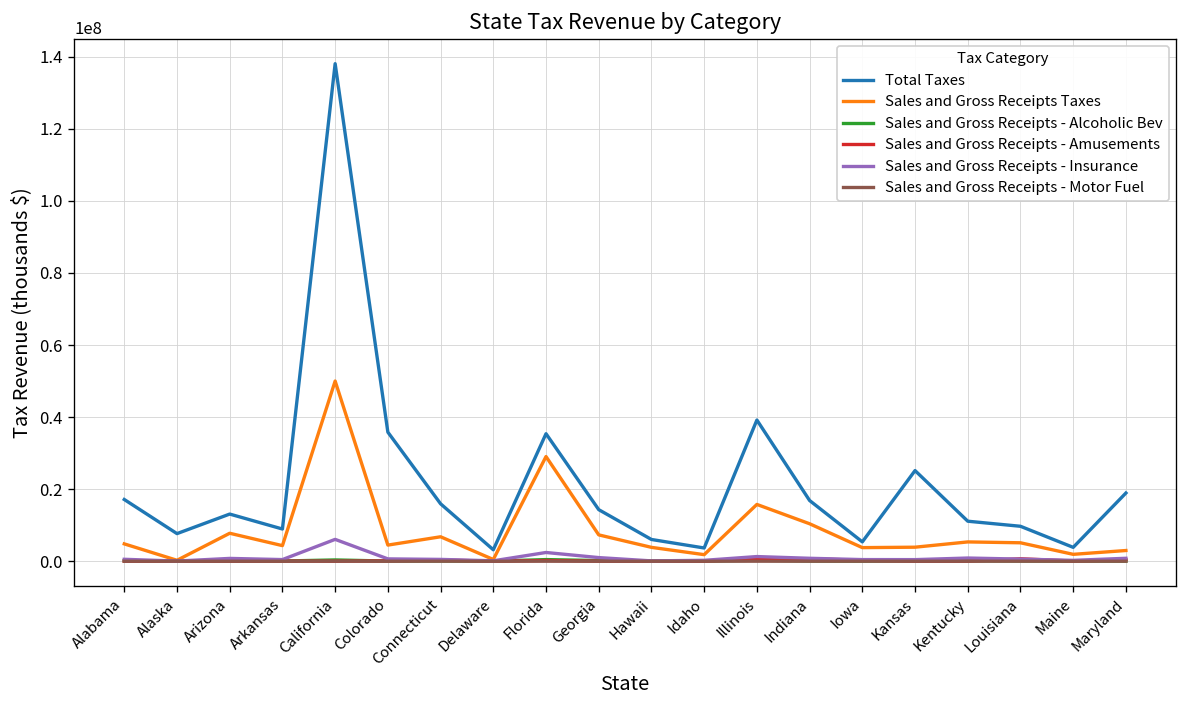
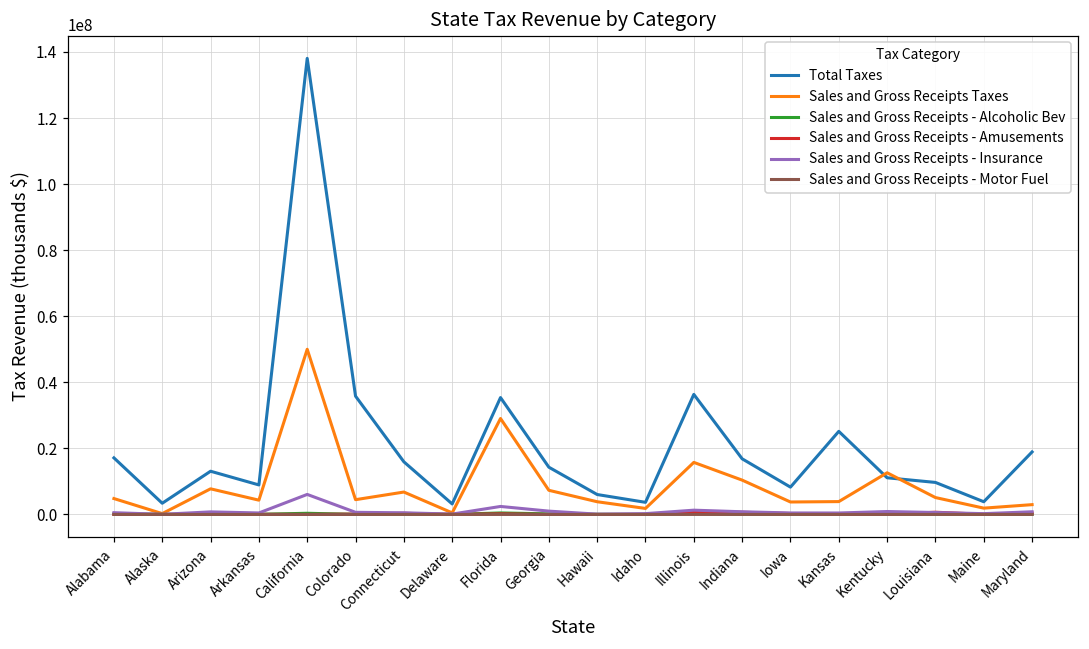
  {
    "Total Taxes": {
      "Alabama": 17000000,
-     "Alaska": 8000000,
+     "Alaska": 3000000,
      "Arizona": 13000000,
      "Arkansas": 9000000,
      "California": 138000000,
      "Colorado": 36000000,
      "Connecticut": 16000000,
      "Delaware": 3000000,
      "Florida": 35000000,
      "Georgia": 14000000,
      "Hawaii": 6000000,
      "Idaho": 4000000,
-     "Illinois": 39000000,
+     "Illinois": 36000000,
      "Indiana": 17000000,
-     "Iowa": 5000000,
+     "Iowa": 8000000,
      "Kansas": 25000000,
      "Kentucky": 11000000,
      "Louisiana": 10000000,
      "Maine": 4000000,
      "Maryland": 19000000
    },
    "Sales and Gross Receipts Taxes": {
      "Alabama": 5000000,
      "Arizona": 8000000,
      "Arkansas": 4000000,
      "California": 50000000,
      "Colorado": 4000000,
      "Connecticut": 7000000,
      "Florida": 29000000,
      "Georgia": 7000000,
      "Hawaii": 4000000,
      "Idaho": 2000000,
      "Illinois": 16000000,
      "Indiana": 10000000,
      "Iowa": 4000000,
      "Kansas": 4000000,
-     "Kentucky": 5000000,
+     "Kentucky": 13000000,
      "Louisiana": 5000000,
      "Maine": 2000000,
      "Maryland": 3000000
    },
    "Sales and Gross Receipts - Insurance": {
      "California": 6000000,
      "Florida": 2000000
    }
  }
